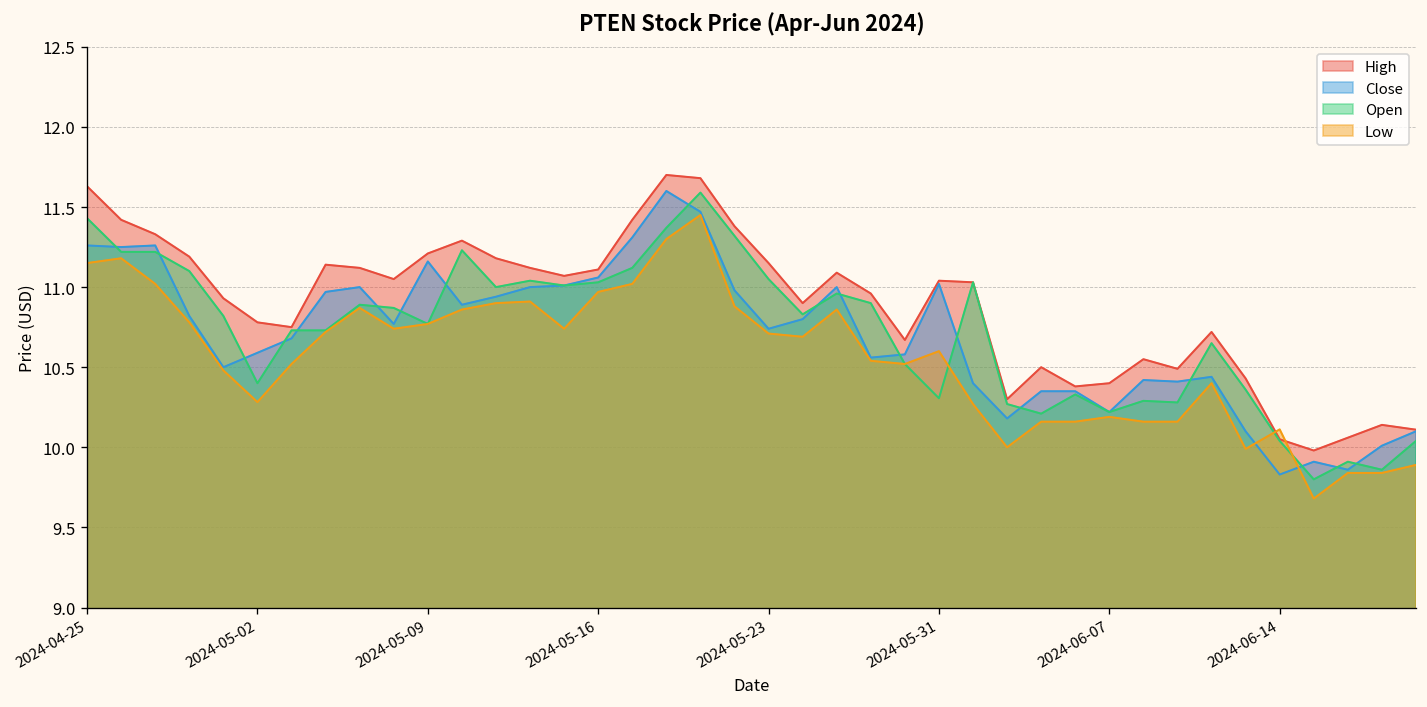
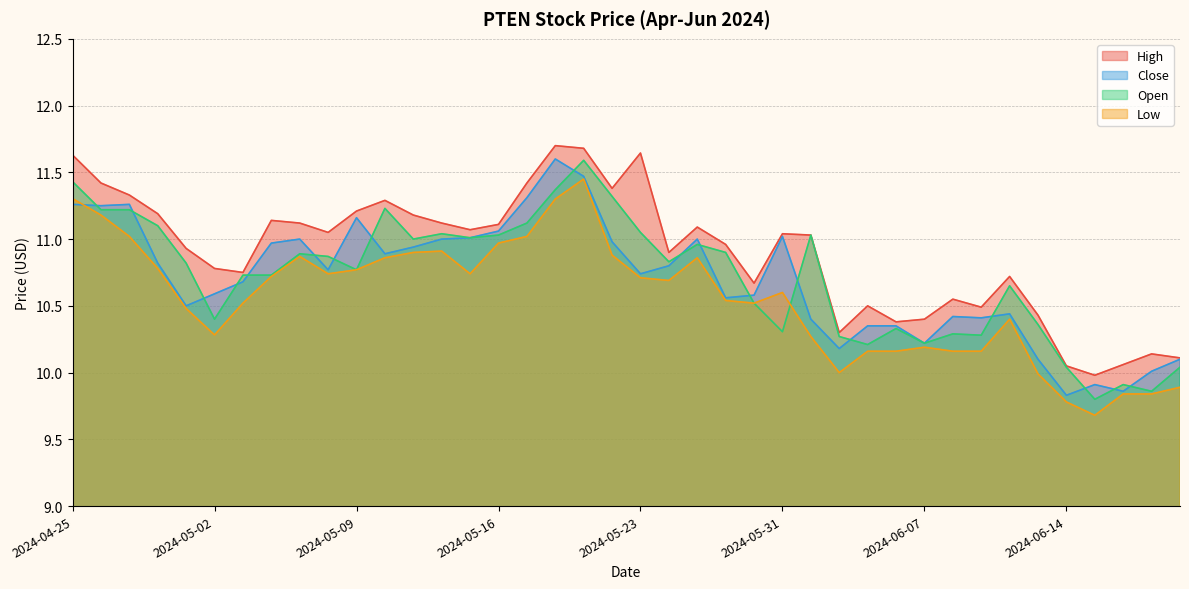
  {
    "High": {
      "2024-04-25": 11.63,
      "2024-05-02": 10.78,
      "2024-05-09": 11.21,
      "2024-05-16": 11.11,
-     "2024-05-23": 11.15,
+     "2024-05-23": 11.64,
      "2024-05-31": 11.04,
      "2024-06-07": 10.40
    },
    "Close": {
      "2024-04-25": 11.26,
      "2024-05-02": 10.59,
      "2024-05-09": 11.16,
      "2024-05-16": 11.06,
      "2024-05-23": 10.74,
      "2024-05-31": 11.02,
      "2024-06-14": 9.83
    },
    "Open": {
      "2024-04-25": 11.43,
      "2024-05-02": 10.40,
      "2024-05-16": 11.03,
      "2024-05-23": 11.05,
      "2024-05-31": 10.31
    },
    "Low": {
-     "2024-04-25": 11.15,
+     "2024-04-25": 11.30,
      "2024-05-02": 10.28,
      "2024-05-16": 10.97,
      "2024-05-23": 10.71,
      "2024-05-31": 10.60,
      "2024-06-07": 10.19,
-     "2024-06-14": 10.11
+     "2024-06-14": 9.78
    }
  }
